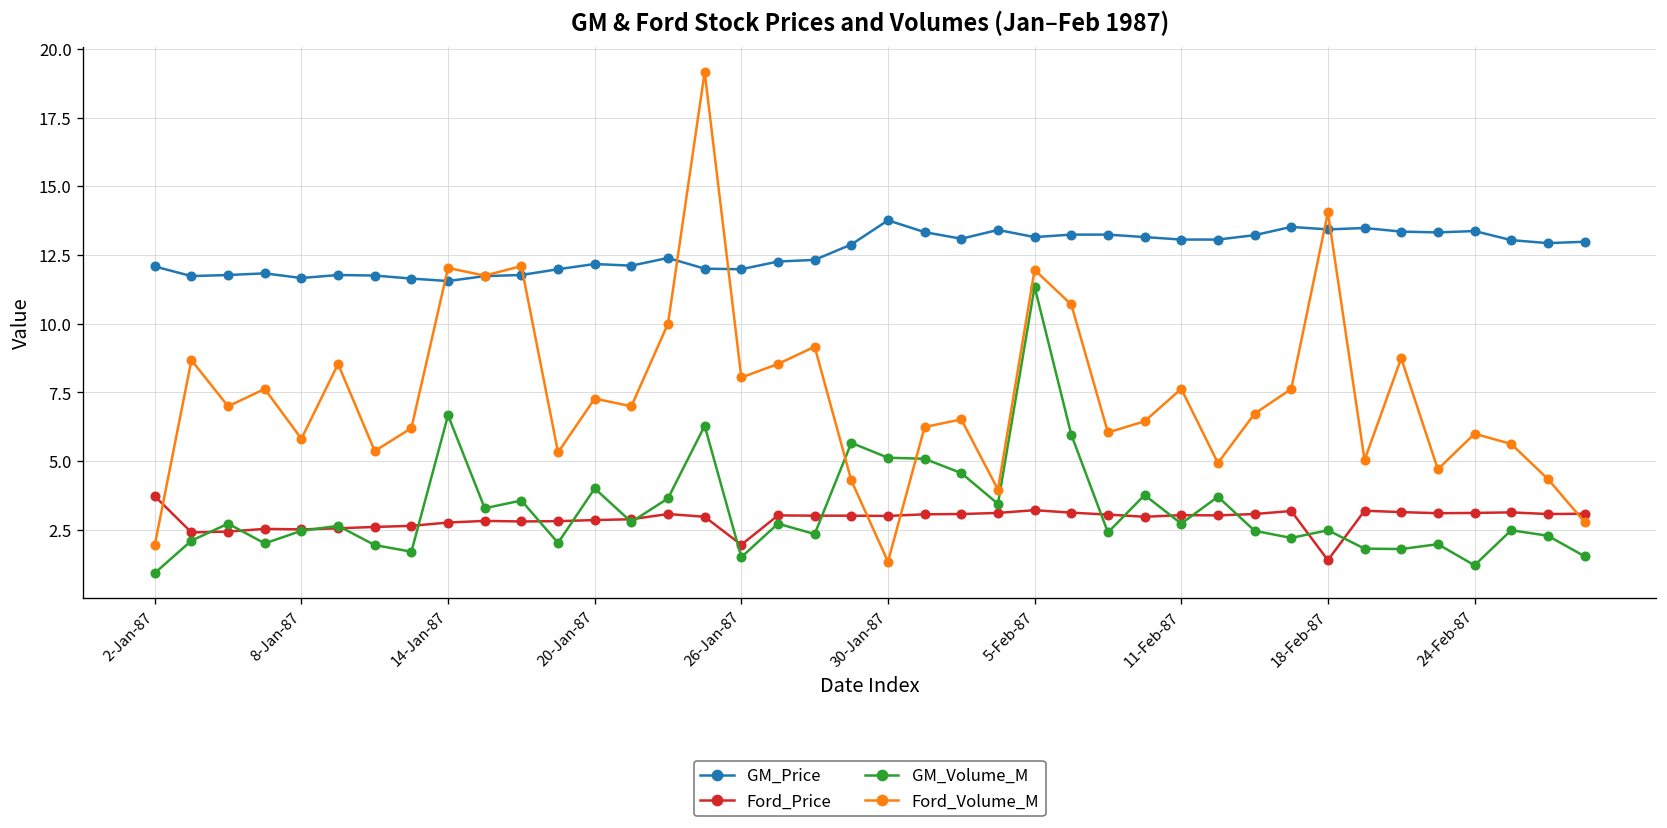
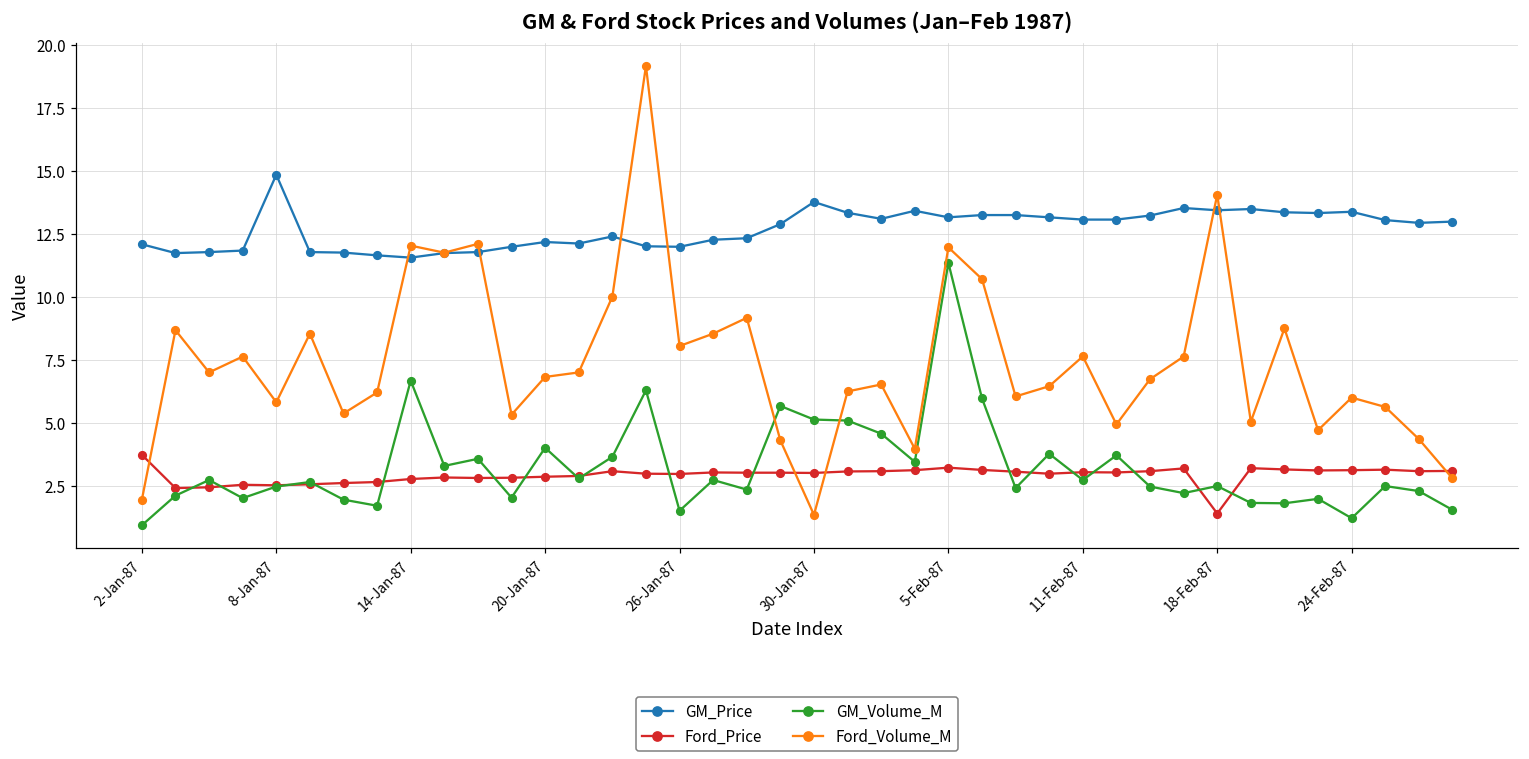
  {
    "GM_Price": {
      "2-Jan-87": 12.1,
-     "8-Jan-87": 11.7,
+     "8-Jan-87": 14.8,
      "14-Jan-87": 11.6,
      "20-Jan-87": 12.2,
      "26-Jan-87": 12.0,
      "30-Jan-87": 13.8,
      "5-Feb-87": 13.2,
      "11-Feb-87": 13.1,
      "18-Feb-87": 13.4,
      "24-Feb-87": 13.4
    },
    "Ford_Price": {
      "2-Jan-87": 3.7,
      "14-Jan-87": 2.8,
      "20-Jan-87": 2.9,
-     "26-Jan-87": 2.0,
+     "26-Jan-87": 3.0,
      "30-Jan-87": 3.0,
      "5-Feb-87": 3.2,
      "11-Feb-87": 3.0,
      "18-Feb-87": 1.4,
      "24-Feb-87": 3.1
    },
    "GM_Volume_M": {
      "2-Jan-87": 0.9,
      "14-Jan-87": 6.7,
      "20-Jan-87": 4.0,
      "26-Jan-87": 1.5,
      "30-Jan-87": 5.1,
      "5-Feb-87": 11.3,
      "11-Feb-87": 2.7,
      "18-Feb-87": 2.5,
      "24-Feb-87": 1.2
    },
    "Ford_Volume_M": {
      "2-Jan-87": 1.9,
      "8-Jan-87": 5.8,
      "14-Jan-87": 12.0,
-     "20-Jan-87": 7.3,
+     "20-Jan-87": 6.8,
      "26-Jan-87": 8.0,
      "30-Jan-87": 1.3,
      "5-Feb-87": 12.0,
      "11-Feb-87": 7.6,
      "18-Feb-87": 14.1,
      "24-Feb-87": 6.0
    }
  }
